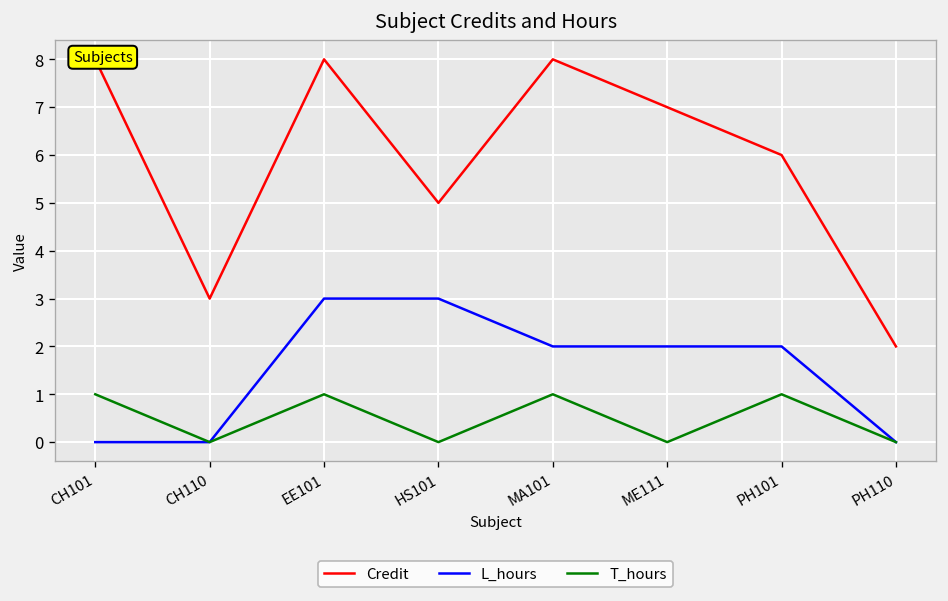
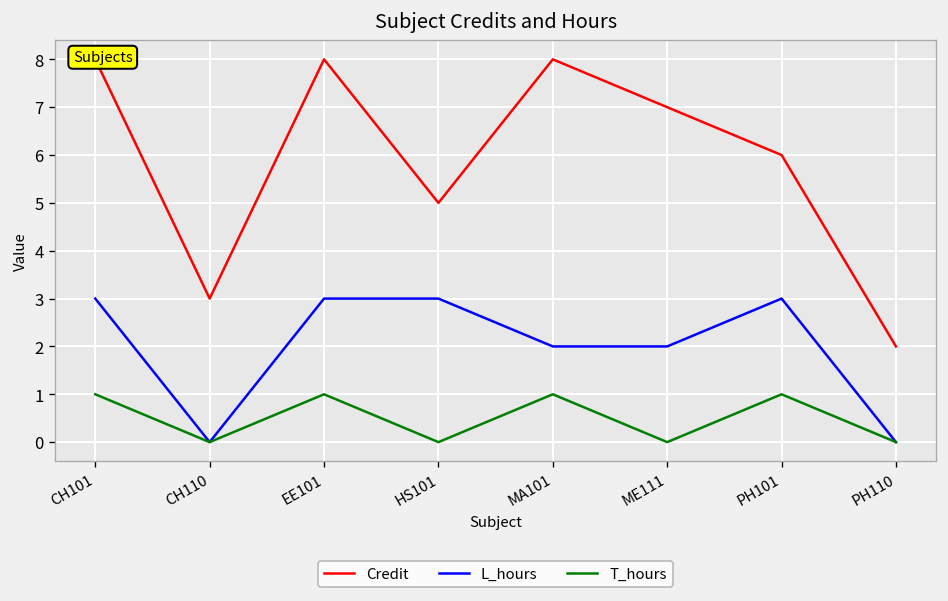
  {
    "Credit": {
      "CH110": 3,
      "EE101": 8,
      "HS101": 5,
      "MA101": 8,
      "ME111": 7,
      "PH101": 6,
      "PH110": 2
    },
    "L_hours": {
-     "CH101": 0,
+     "CH101": 3,
      "EE101": 3,
      "HS101": 3,
      "MA101": 2,
      "ME111": 2,
-     "PH101": 2
+     "PH101": 3
    },
    "T_hours": {
      "CH101": 1,
      "EE101": 1,
      "HS101": 0,
      "MA101": 1,
      "ME111": 0,
      "PH101": 1
    }
  }
